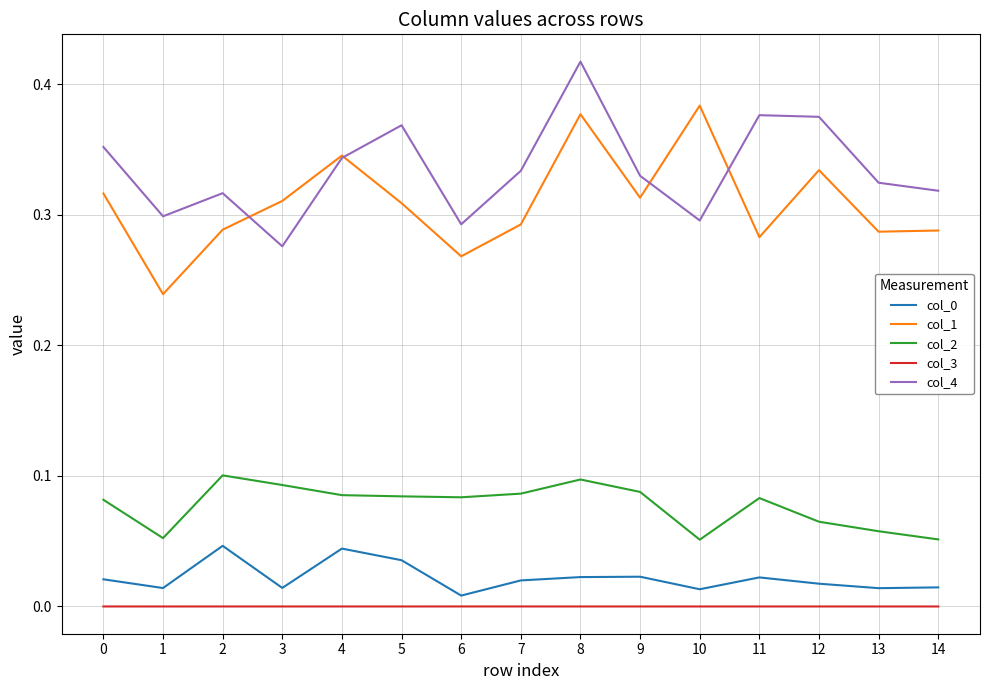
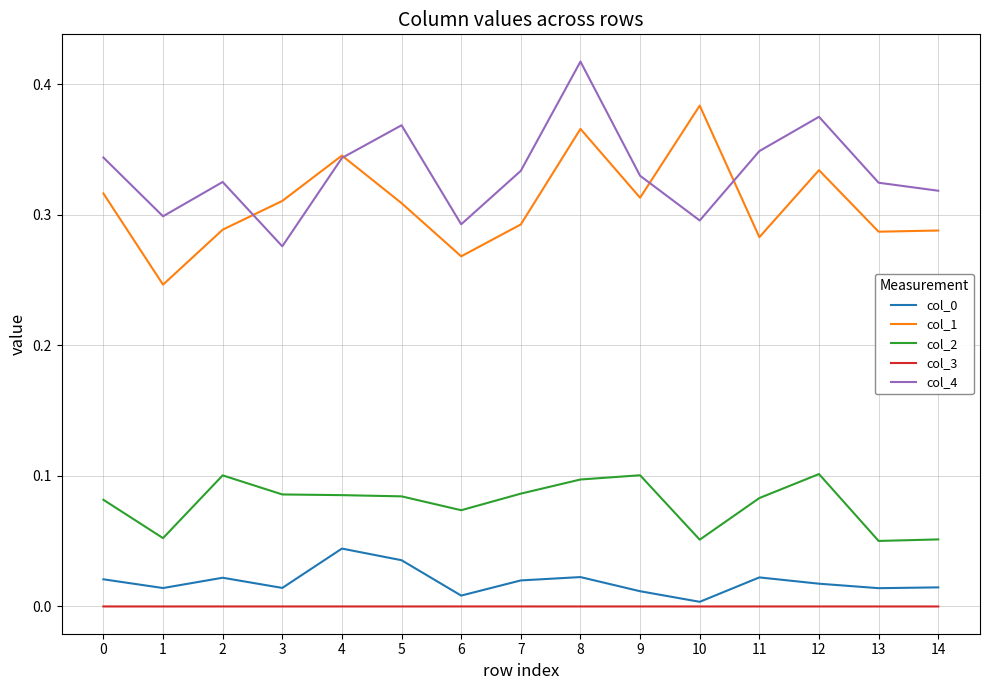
  {
    "col_0": {
      "0": 0.021,
      "1": 0.014,
-     "2": 0.046,
+     "2": 0.022,
      "3": 0.014,
      "4": 0.044,
      "5": 0.035,
      "6": 0.008,
      "7": 0.020,
      "8": 0.023,
-     "9": 0.023,
-     "10": 0.013,
+     "9": 0.012,
+     "10": 0.004,
      "11": 0.022,
      "12": 0.017,
      "13": 0.014,
      "14": 0.015
    },
    "col_1": {
      "0": 0.317,
-     "1": 0.239,
+     "1": 0.247,
      "2": 0.289,
      "3": 0.311,
      "5": 0.309,
      "6": 0.268,
      "7": 0.293,
-     "8": 0.377,
+     "8": 0.366,
      "9": 0.313,
      "10": 0.384,
      "11": 0.283,
      "12": 0.334,
      "13": 0.287,
      "14": 0.288
    },
    "col_2": {
      "0": 0.082,
      "1": 0.052,
      "2": 0.100,
-     "3": 0.093,
+     "3": 0.086,
      "4": 0.085,
      "5": 0.084,
-     "6": 0.084,
+     "6": 0.074,
      "7": 0.086,
      "8": 0.097,
-     "9": 0.088,
+     "9": 0.101,
      "10": 0.051,
      "11": 0.083,
-     "12": 0.065,
-     "13": 0.058,
+     "12": 0.101,
+     "13": 0.050,
      "14": 0.051
    },
    "col_3": {
      "0": 0.000,
      "1": 0.000,
      "2": 0.000,
      "3": 0.000,
      "4": 0.000,
      "5": 0.000,
      "6": 0.000,
      "7": 0.000,
      "8": 0.000,
      "9": 0.000,
      "10": 0.000,
      "11": 0.000,
      "12": 0.000,
      "13": 0.000,
      "14": 0.000
    },
    "col_4": {
-     "0": 0.352,
+     "0": 0.344,
      "1": 0.299,
-     "2": 0.317,
+     "2": 0.325,
      "3": 0.276,
      "5": 0.369,
      "6": 0.293,
      "7": 0.334,
      "8": 0.418,
      "9": 0.330,
      "10": 0.296,
-     "11": 0.376,
+     "11": 0.349,
      "12": 0.375,
      "13": 0.325,
      "14": 0.319
    }
  }
